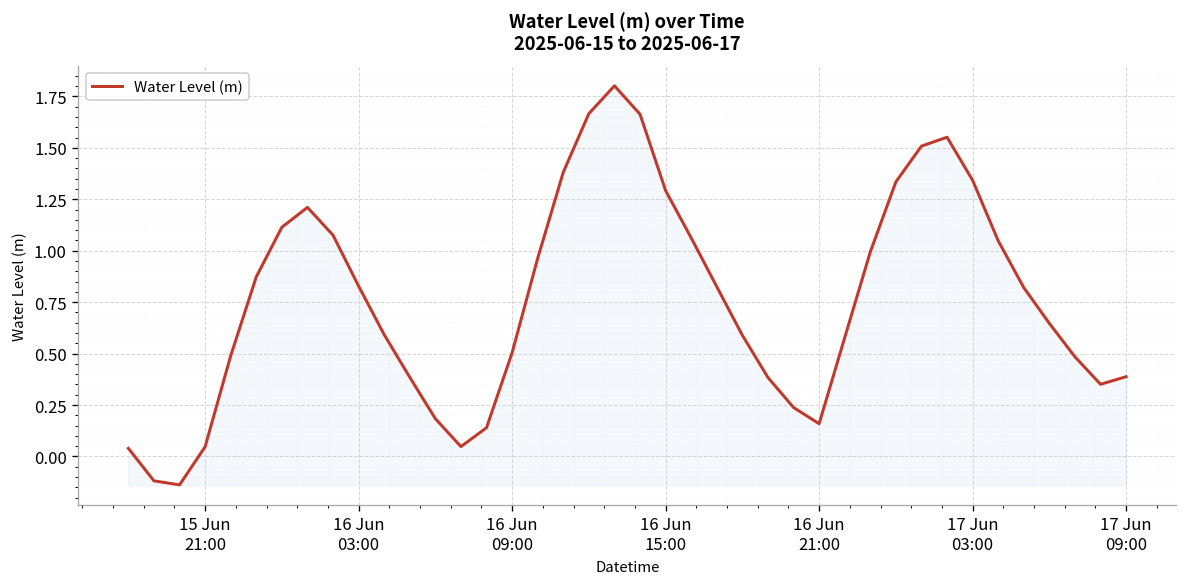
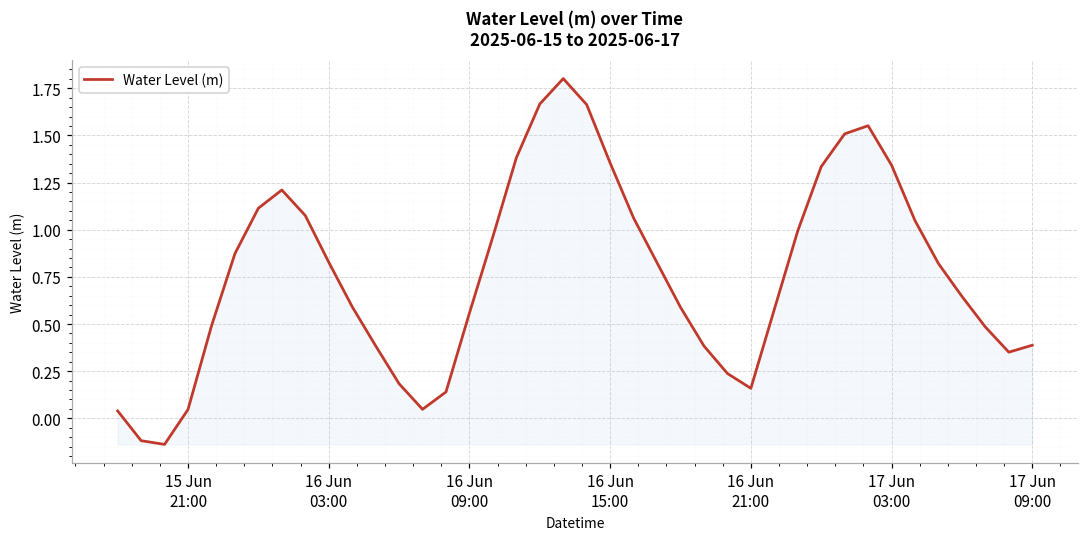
  {
    "15 Jun 21:00": 0.05,
    "16 Jun 03:00": 0.83,
-   "16 Jun 09:00": 0.50,
-   "16 Jun 15:00": 1.29,
+   "16 Jun 09:00": 0.56,
+   "16 Jun 15:00": 1.35,
    "16 Jun 21:00": 0.16,
    "17 Jun 03:00": 1.34,
    "17 Jun 09:00": 0.39
  }
